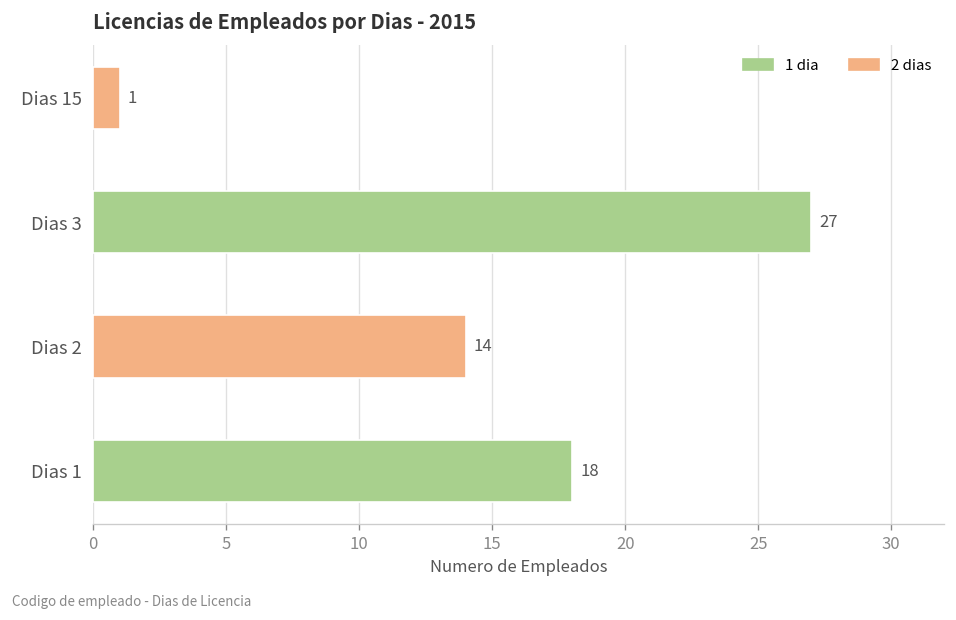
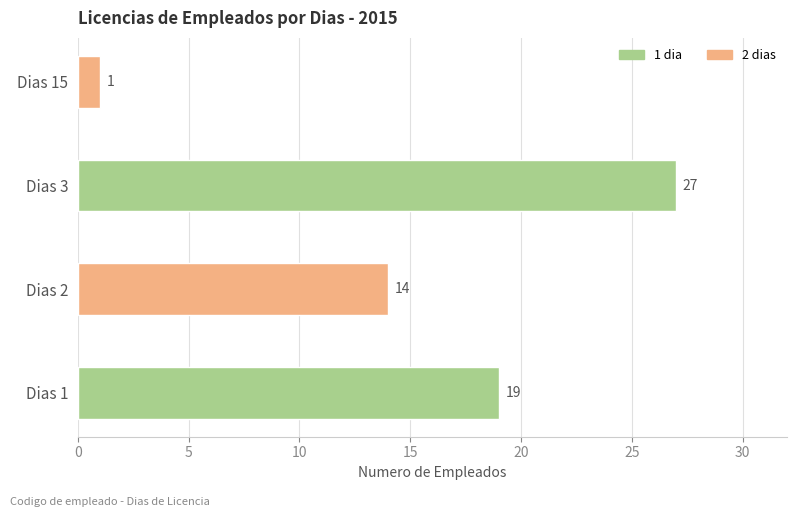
  {
    "Dias 15": 1,
    "Dias 3": 27,
    "Dias 2": 14,
-   "Dias 1": 18
+   "Dias 1": 19
  }
